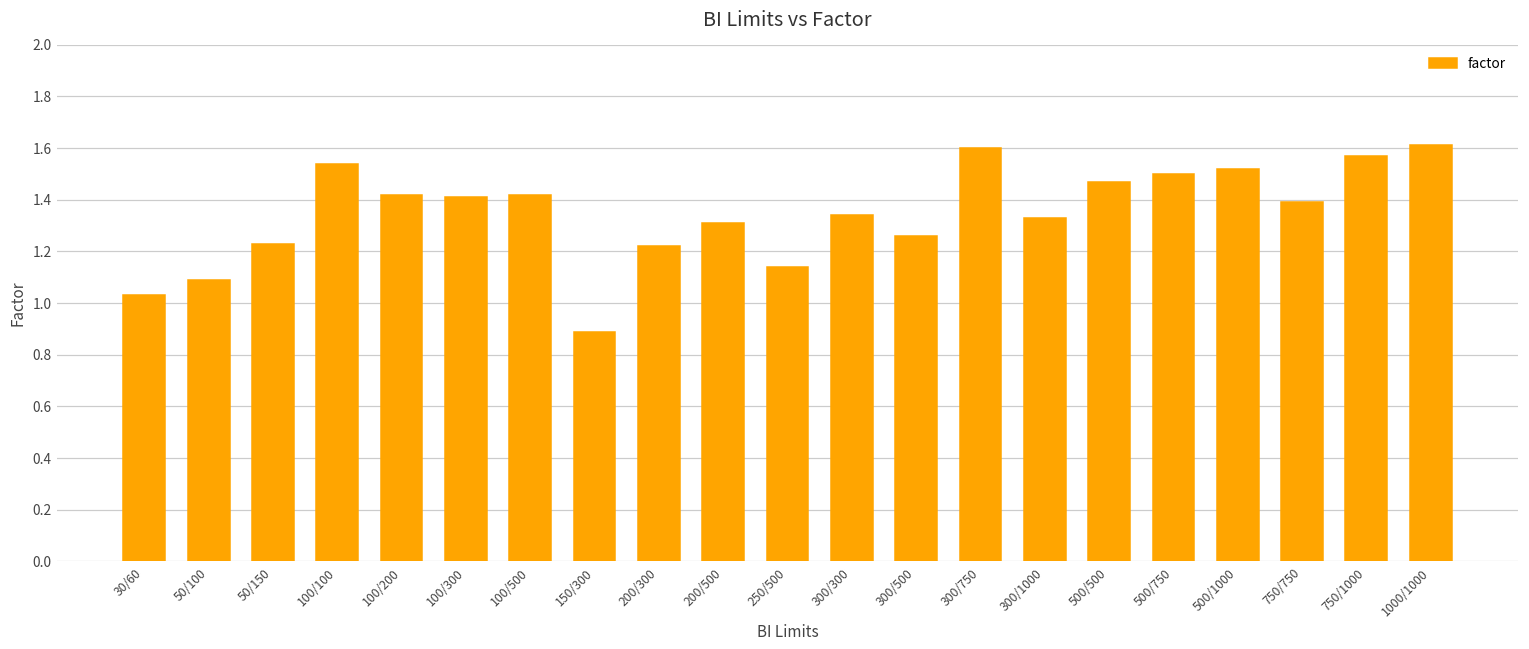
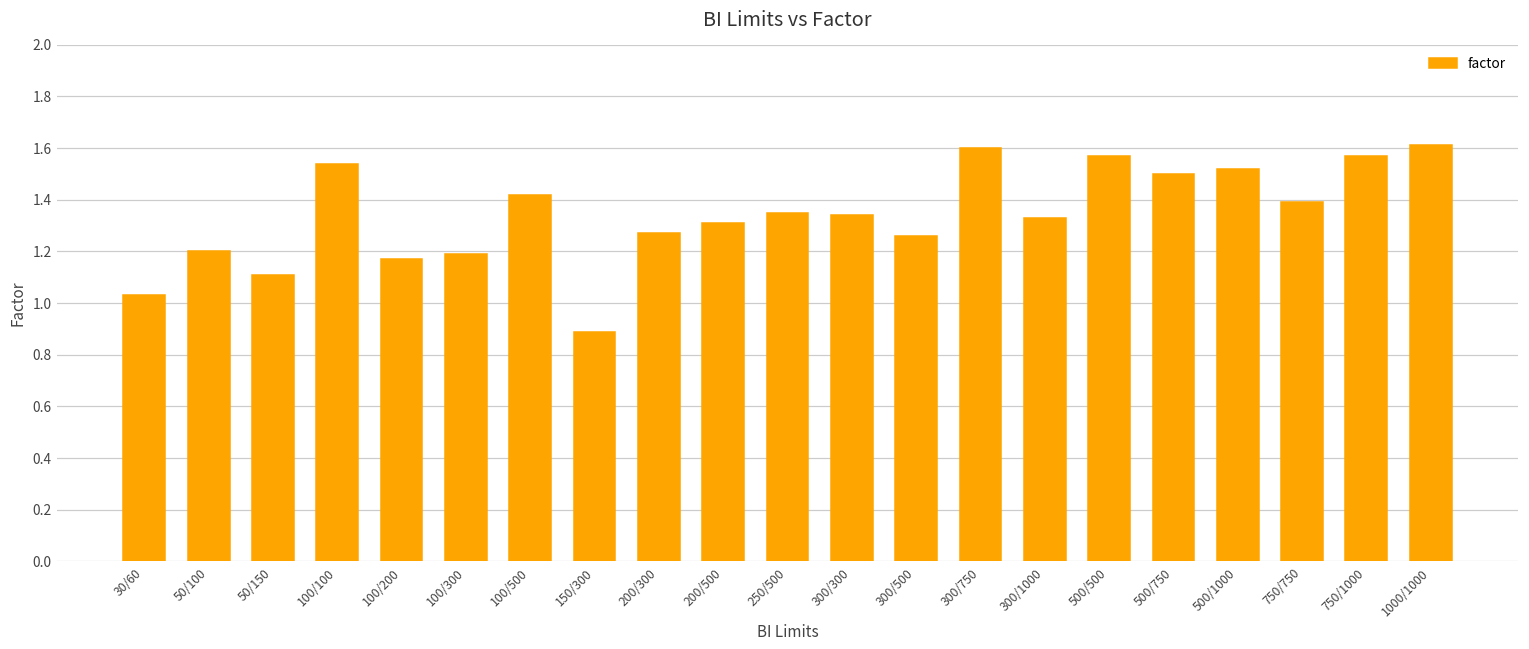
  {
    "30/60": 1.03,
-   "50/100": 1.09,
-   "50/150": 1.23,
+   "50/100": 1.20,
+   "50/150": 1.11,
    "100/100": 1.54,
-   "100/200": 1.42,
-   "100/300": 1.41,
+   "100/200": 1.17,
+   "100/300": 1.19,
    "100/500": 1.42,
    "150/300": 0.89,
-   "200/300": 1.22,
+   "200/300": 1.27,
    "200/500": 1.31,
-   "250/500": 1.14,
+   "250/500": 1.35,
    "300/300": 1.34,
    "300/500": 1.26,
    "300/750": 1.60,
    "300/1000": 1.33,
-   "500/500": 1.47,
+   "500/500": 1.57,
    "500/750": 1.50,
    "500/1000": 1.52,
    "750/750": 1.39,
    "750/1000": 1.57,
    "1000/1000": 1.61
  }
